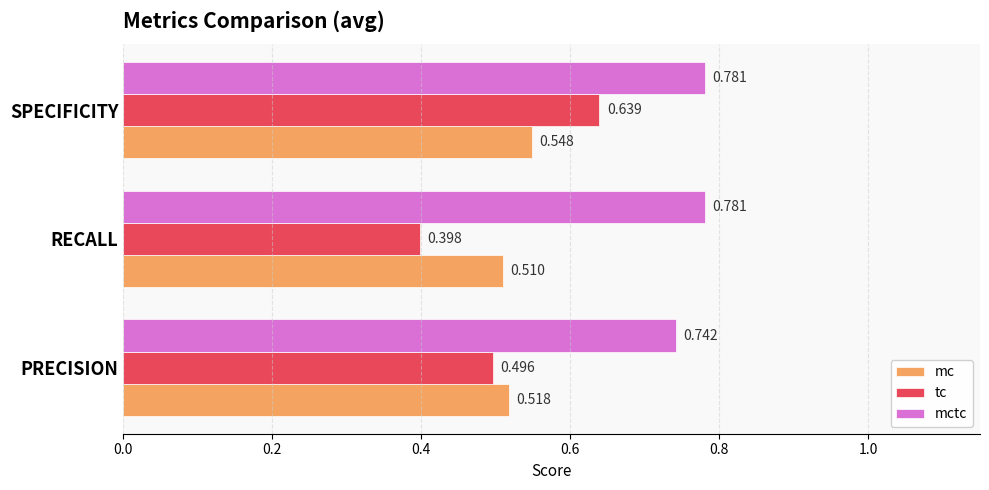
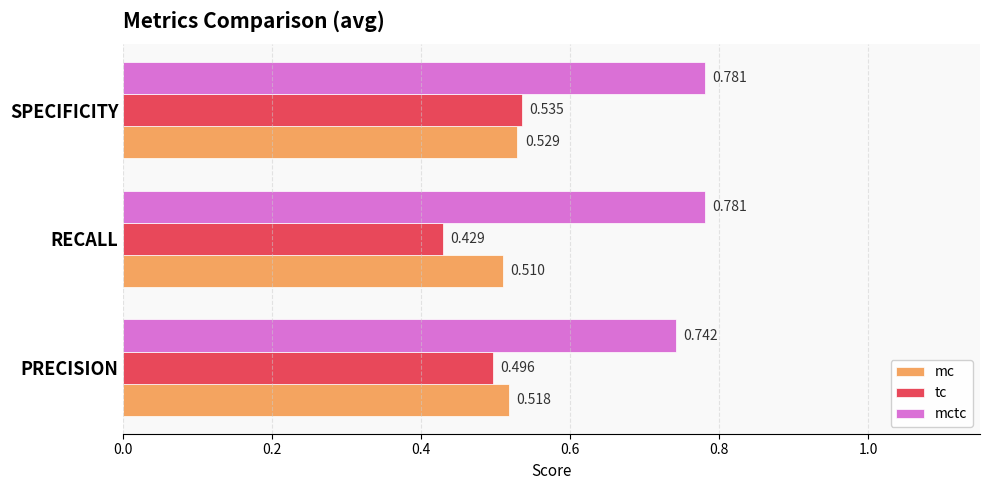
  {
    "mc": {
-     "SPECIFICITY": 0.548,
+     "SPECIFICITY": 0.529,
      "RECALL": 0.510,
      "PRECISION": 0.518
    },
    "tc": {
-     "SPECIFICITY": 0.639,
-     "RECALL": 0.398,
+     "SPECIFICITY": 0.535,
+     "RECALL": 0.429,
      "PRECISION": 0.496
    },
    "mctc": {
      "SPECIFICITY": 0.781,
      "RECALL": 0.781,
      "PRECISION": 0.742
    }
  }
